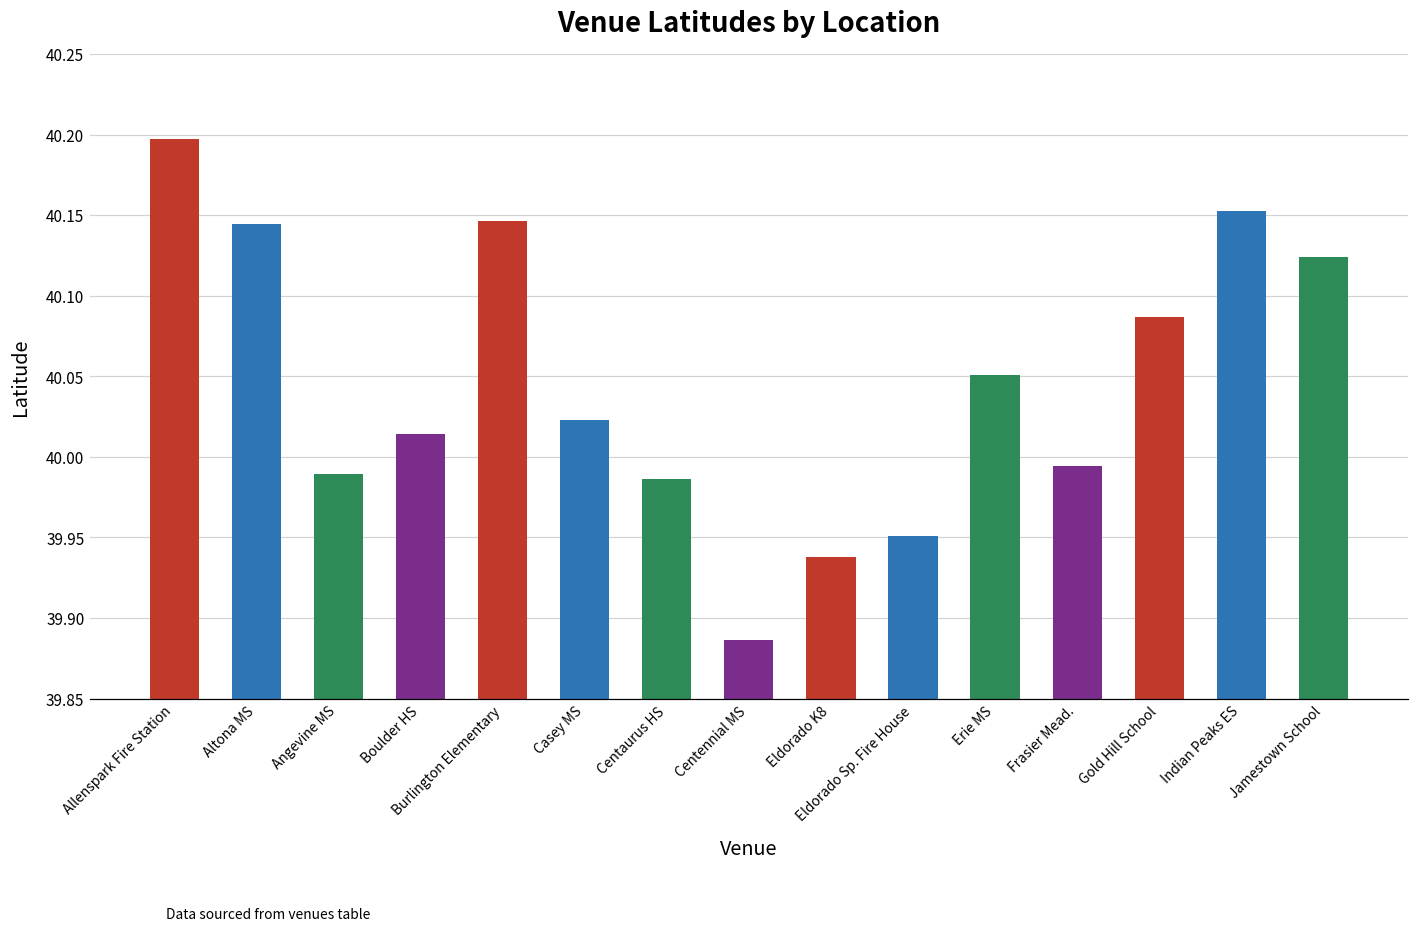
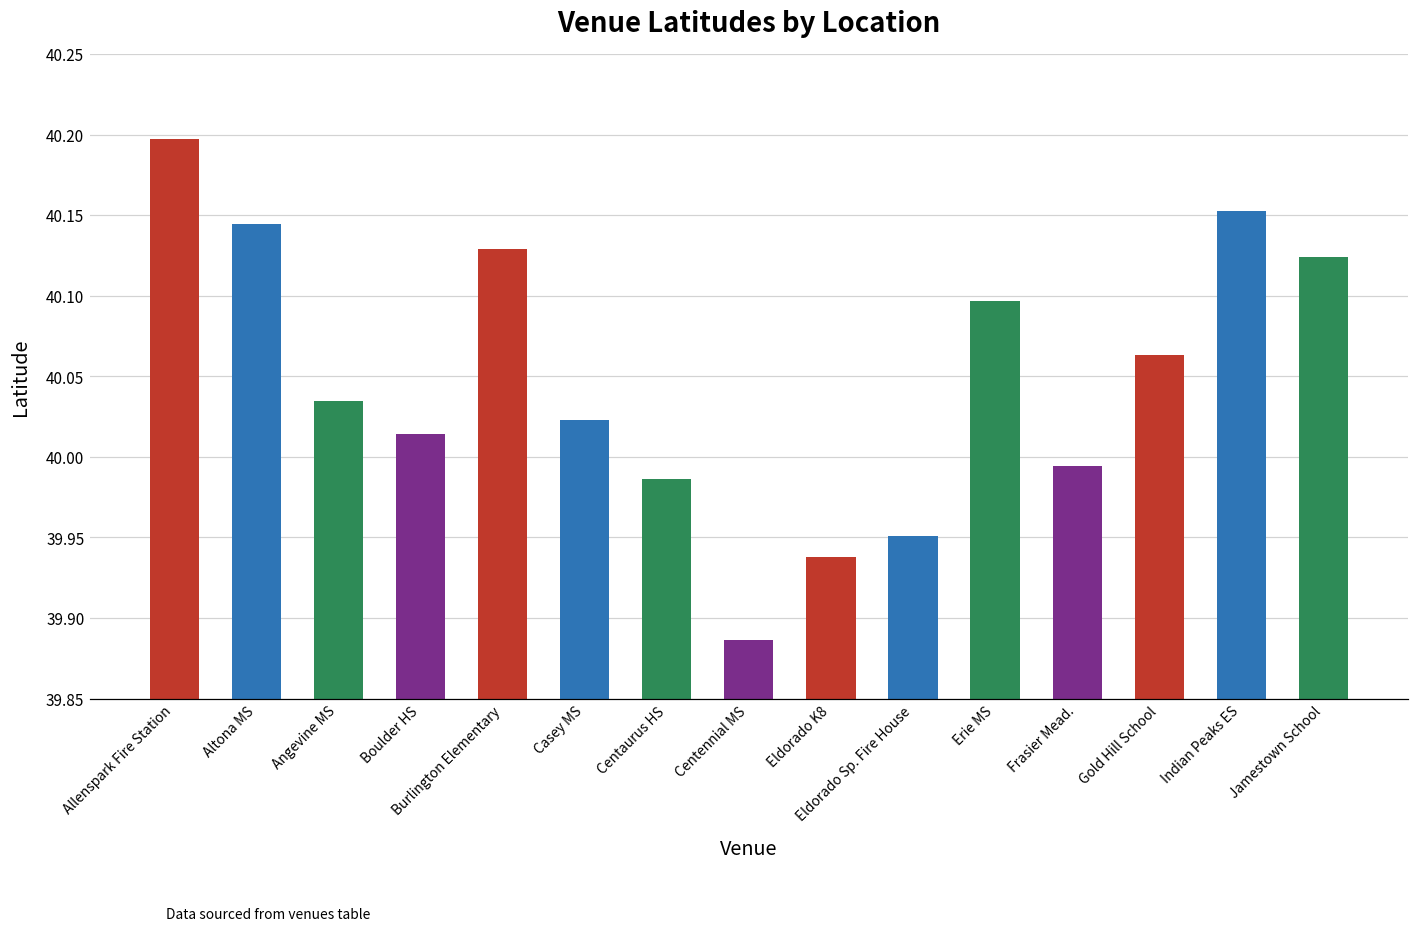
  {
    "Allenspark Fire Station": 40.197,
    "Altona MS": 40.144,
-   "Angevine MS": 39.990,
+   "Angevine MS": 40.035,
    "Boulder HS": 40.014,
-   "Burlington Elementary": 40.147,
+   "Burlington Elementary": 40.129,
    "Casey MS": 40.023,
    "Centaurus HS": 39.986,
    "Centennial MS": 39.886,
    "Eldorado K8": 39.938,
    "Eldorado Sp. Fire House": 39.951,
-   "Erie MS": 40.051,
+   "Erie MS": 40.097,
    "Frasier Mead.": 39.995,
-   "Gold Hill School": 40.087,
+   "Gold Hill School": 40.063,
    "Indian Peaks ES": 40.152,
    "Jamestown School": 40.124
  }
